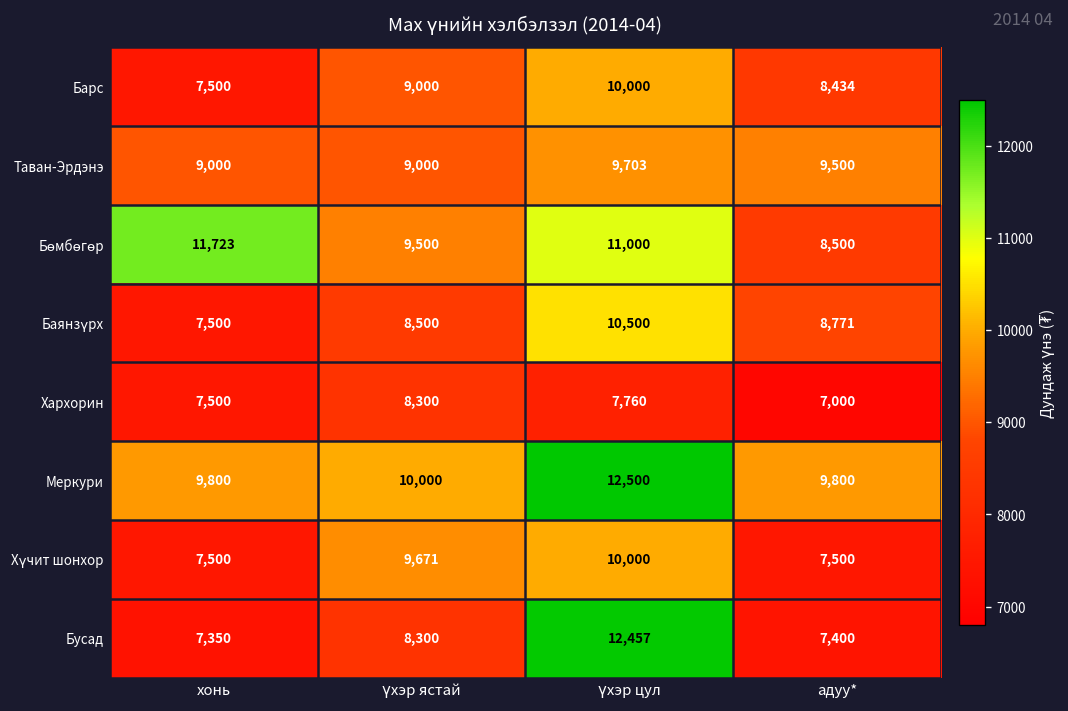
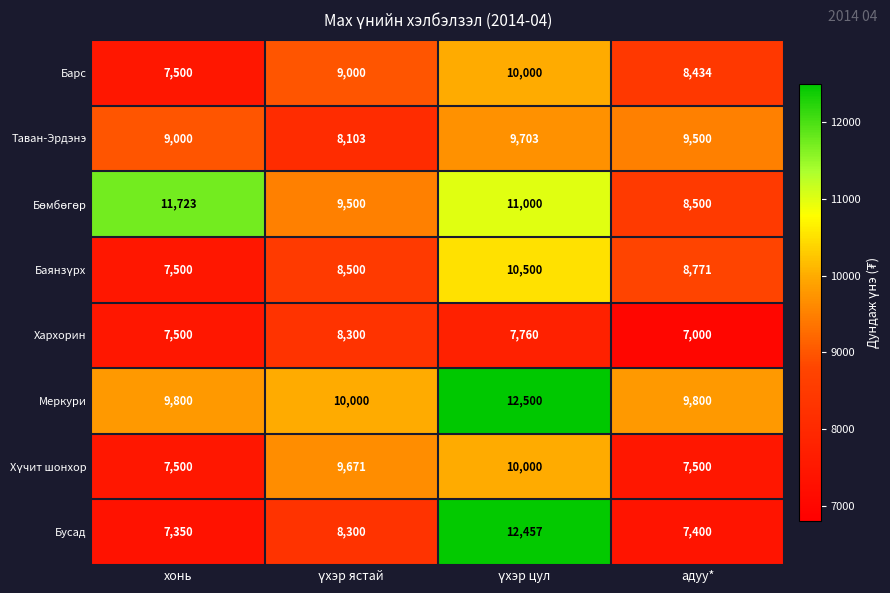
  {
    "Барс": {
      "хонь": "7,500",
      "үхэр ястай": "9,000",
      "үхэр цул": "10,000",
      "адуу*": "8,434"
    },
    "Таван-Эрдэнэ": {
      "хонь": "9,000",
-     "үхэр ястай": "9,000",
+     "үхэр ястай": "8,103",
      "үхэр цул": "9,703",
      "адуу*": "9,500"
    },
    "Бөмбөгөр": {
      "хонь": "11,723",
      "үхэр ястай": "9,500",
      "үхэр цул": "11,000",
      "адуу*": "8,500"
    },
    "Баянзүрх": {
      "хонь": "7,500",
      "үхэр ястай": "8,500",
      "үхэр цул": "10,500",
      "адуу*": "8,771"
    },
    "Хархорин": {
      "хонь": "7,500",
      "үхэр ястай": "8,300",
      "үхэр цул": "7,760",
      "адуу*": "7,000"
    },
    "Меркури": {
      "хонь": "9,800",
      "үхэр ястай": "10,000",
      "үхэр цул": "12,500",
      "адуу*": "9,800"
    },
    "Хүчит шонхор": {
      "хонь": "7,500",
      "үхэр ястай": "9,671",
      "үхэр цул": "10,000",
      "адуу*": "7,500"
    },
    "Бусад": {
      "хонь": "7,350",
      "үхэр ястай": "8,300",
      "үхэр цул": "12,457",
      "адуу*": "7,400"
    }
  }
